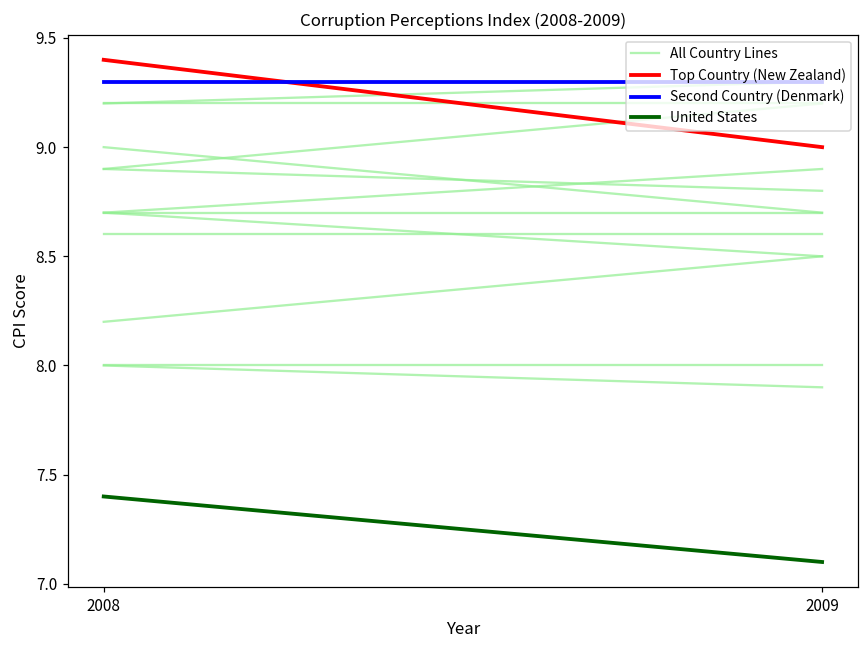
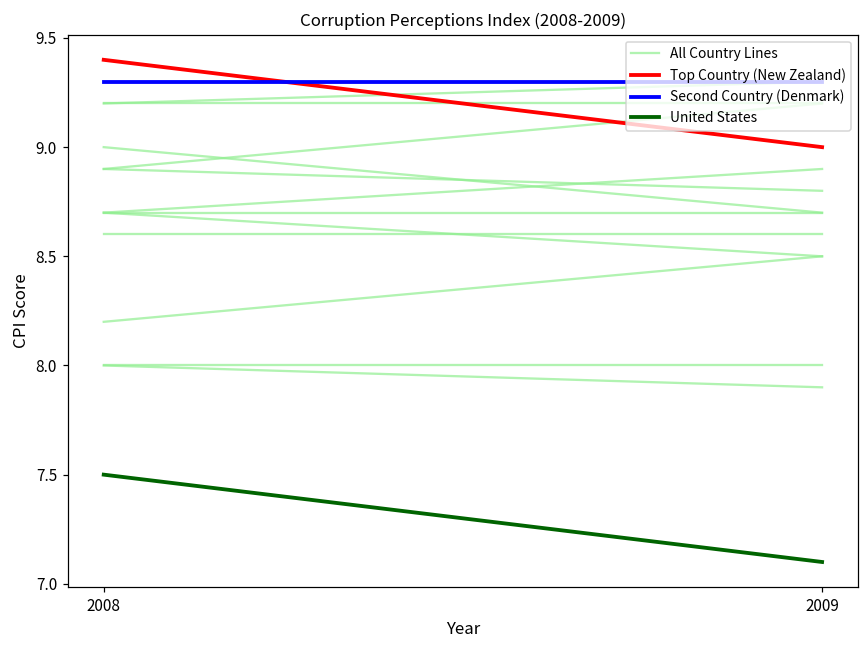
  {
    "Top Country (New Zealand)": {
      "2008": 9.4,
      "2009": 9.0
    },
    "Second Country (Denmark)": {
      "2008": 9.3
    },
    "United States": {
-     "2008": 7.4,
+     "2008": 7.5,
      "2009": 7.1
    }
  }
